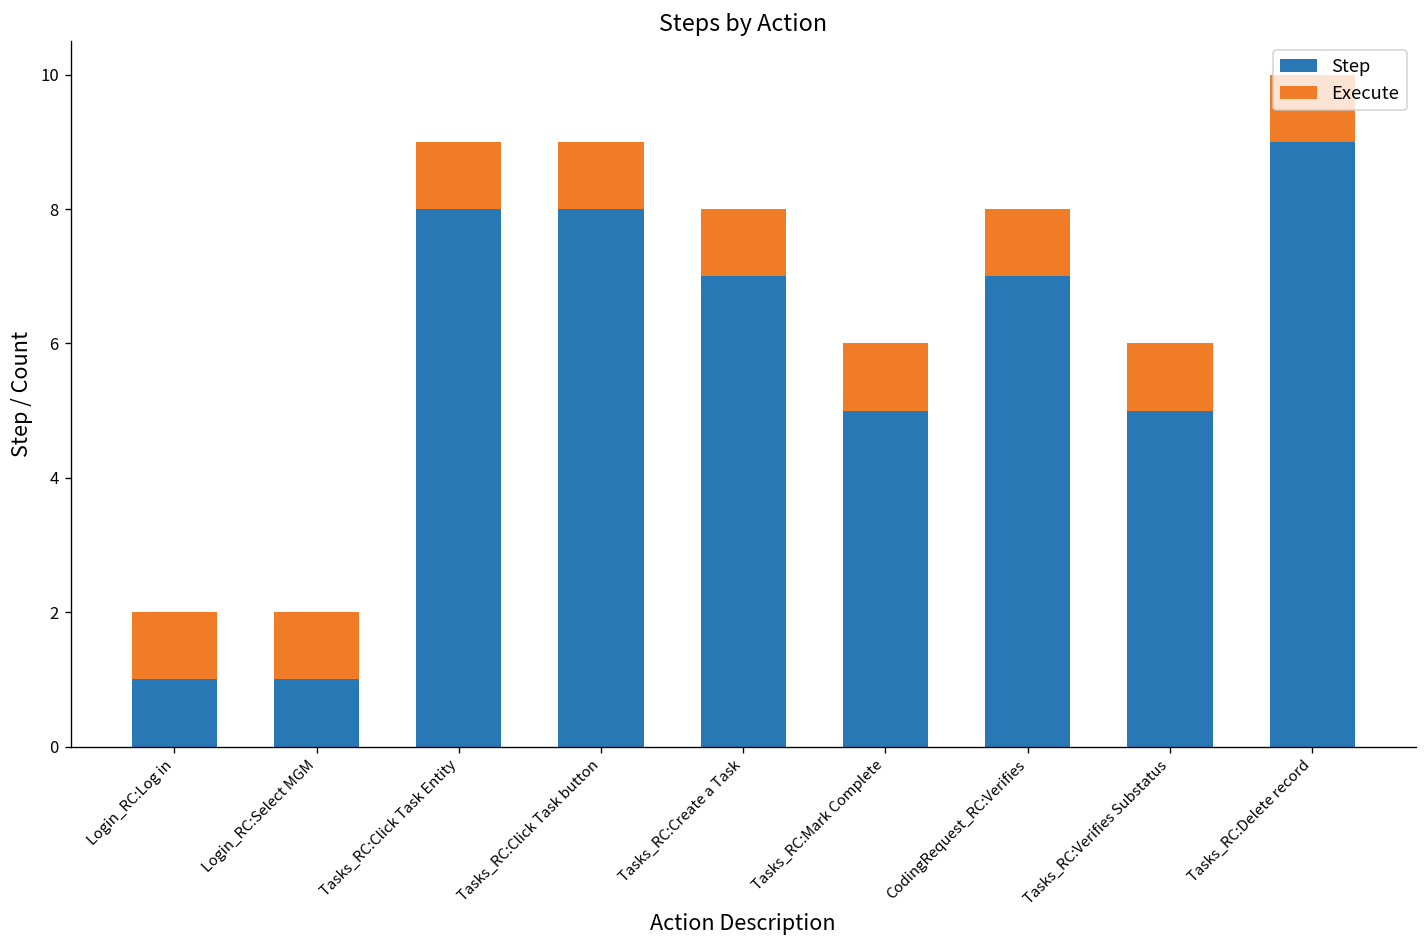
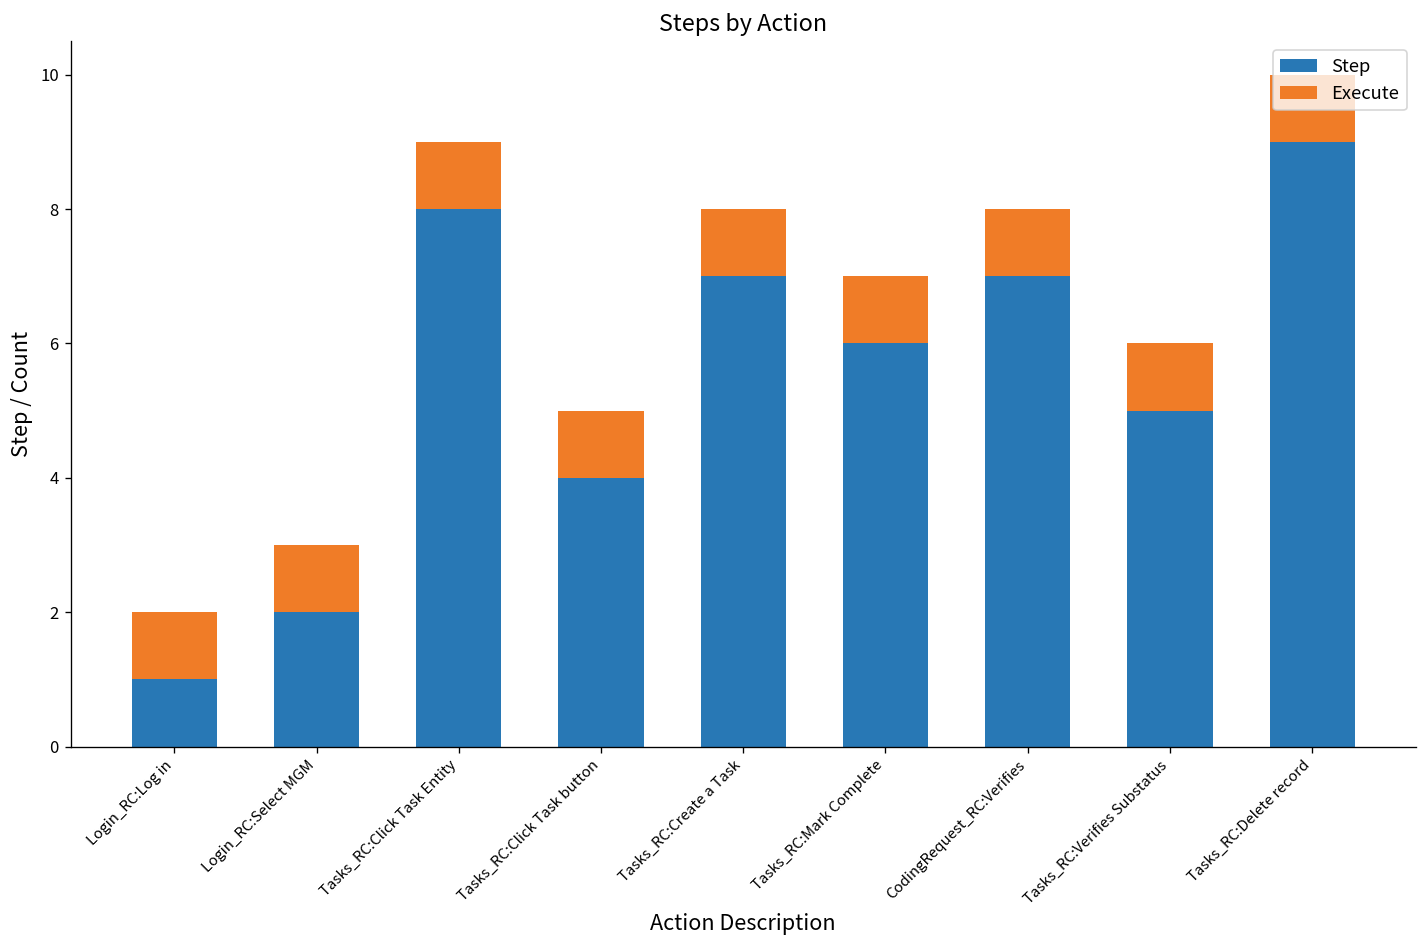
  {
    "Step": {
      "Login_RC:Log in": 1,
-     "Login_RC:Select MGM": 1,
+     "Login_RC:Select MGM": 2,
      "Tasks_RC:Click Task Entity": 8,
-     "Tasks_RC:Click Task button": 8,
+     "Tasks_RC:Click Task button": 4,
      "Tasks_RC:Create a Task": 7,
-     "Tasks_RC:Mark Complete": 5,
+     "Tasks_RC:Mark Complete": 6,
      "CodingRequest_RC:Verifies": 7,
      "Tasks_RC:Verifies Substatus": 5,
      "Tasks_RC:Delete record": 9
    },
    "Execute": {
      "Login_RC:Log in": 1,
      "Login_RC:Select MGM": 1,
      "Tasks_RC:Click Task Entity": 1,
      "Tasks_RC:Click Task button": 1,
      "Tasks_RC:Create a Task": 1,
      "Tasks_RC:Mark Complete": 1,
      "CodingRequest_RC:Verifies": 1,
      "Tasks_RC:Verifies Substatus": 1
    }
  }
